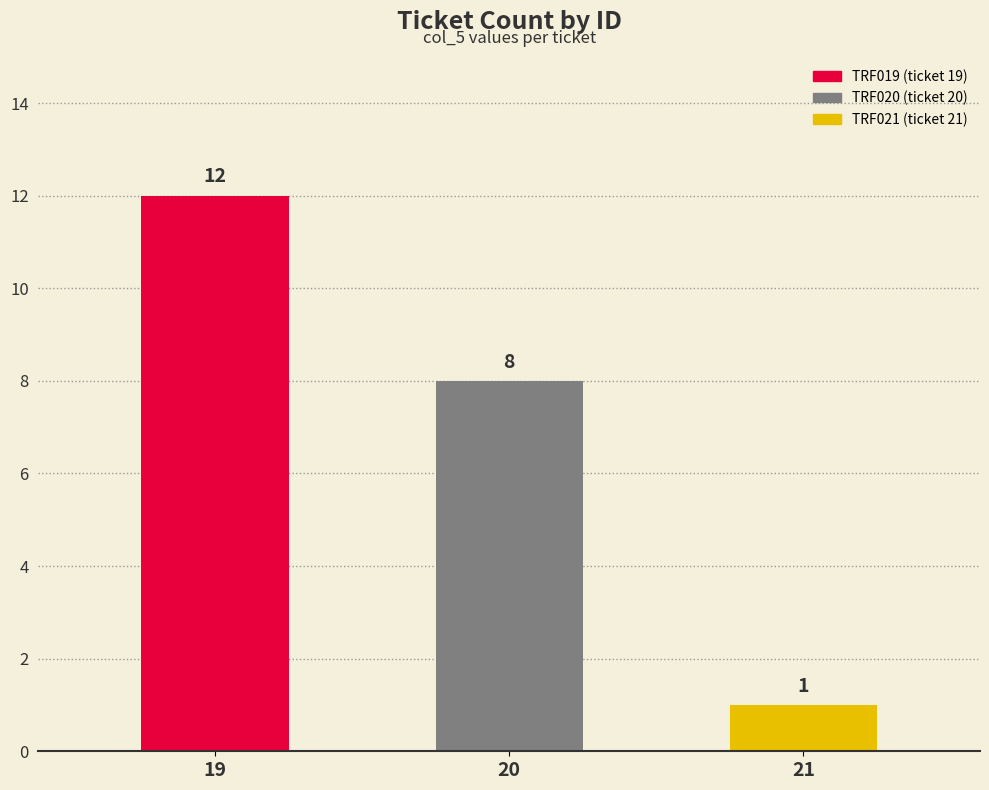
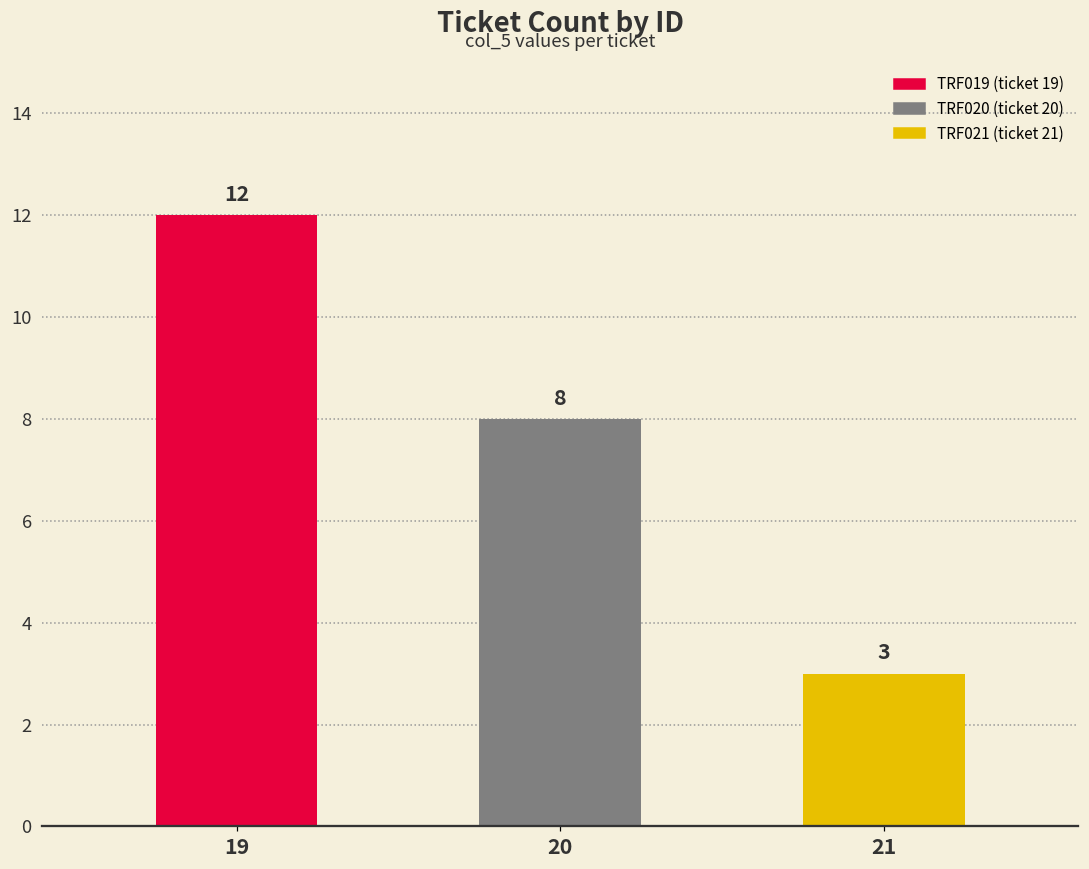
  {
    "19": 12,
    "20": 8,
-   "21": 1
+   "21": 3
  }
